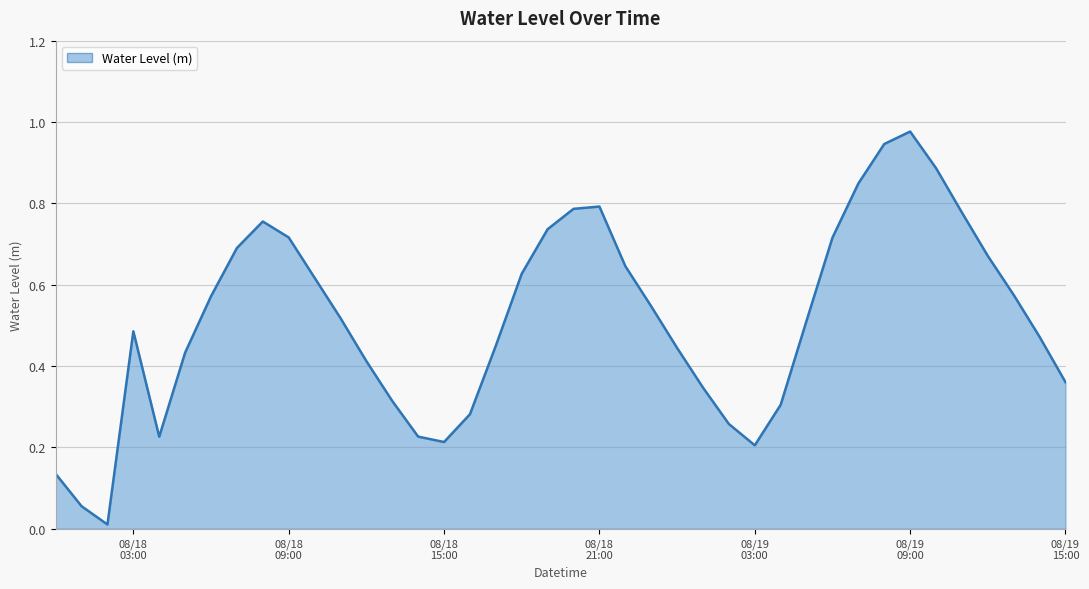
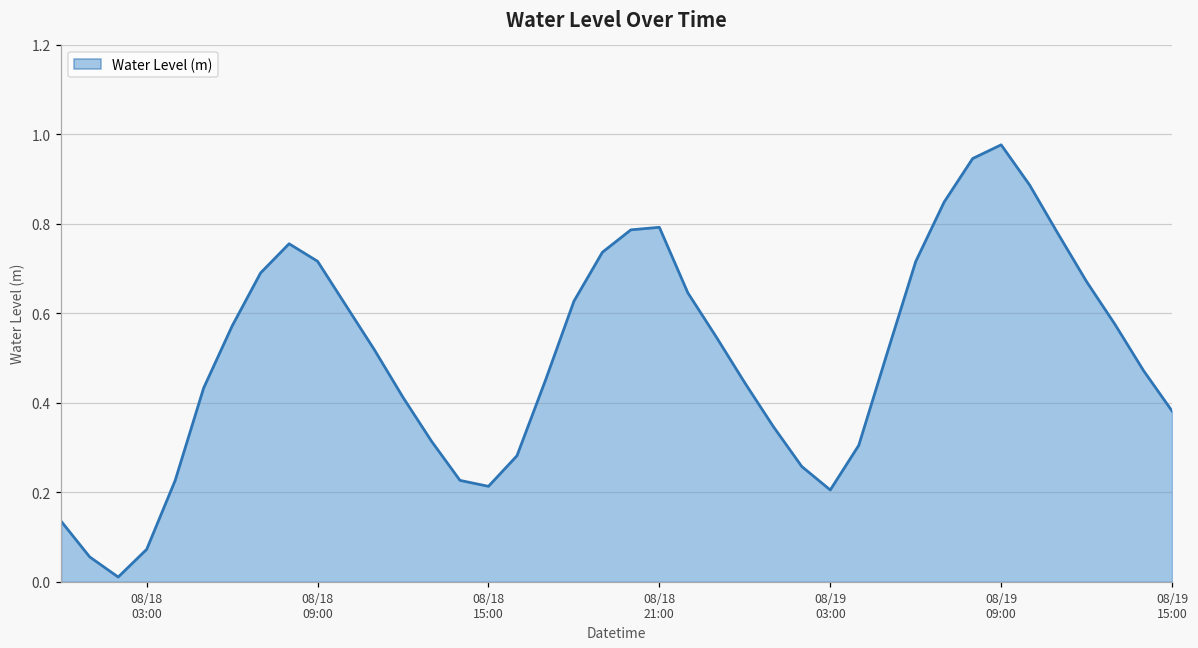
  {
-   "08/18 03:00": 0.49,
+   "08/18 03:00": 0.07,
    "08/18 09:00": 0.72,
    "08/18 15:00": 0.21,
    "08/18 21:00": 0.79,
    "08/19 03:00": 0.20,
    "08/19 09:00": 0.98,
-   "08/19 15:00": 0.36
+   "08/19 15:00": 0.38
  }
